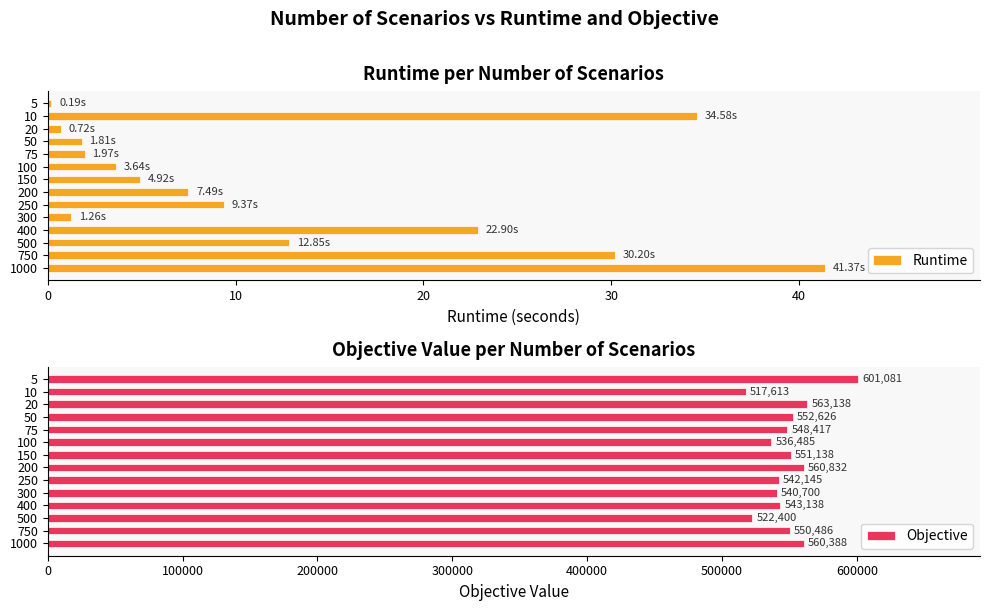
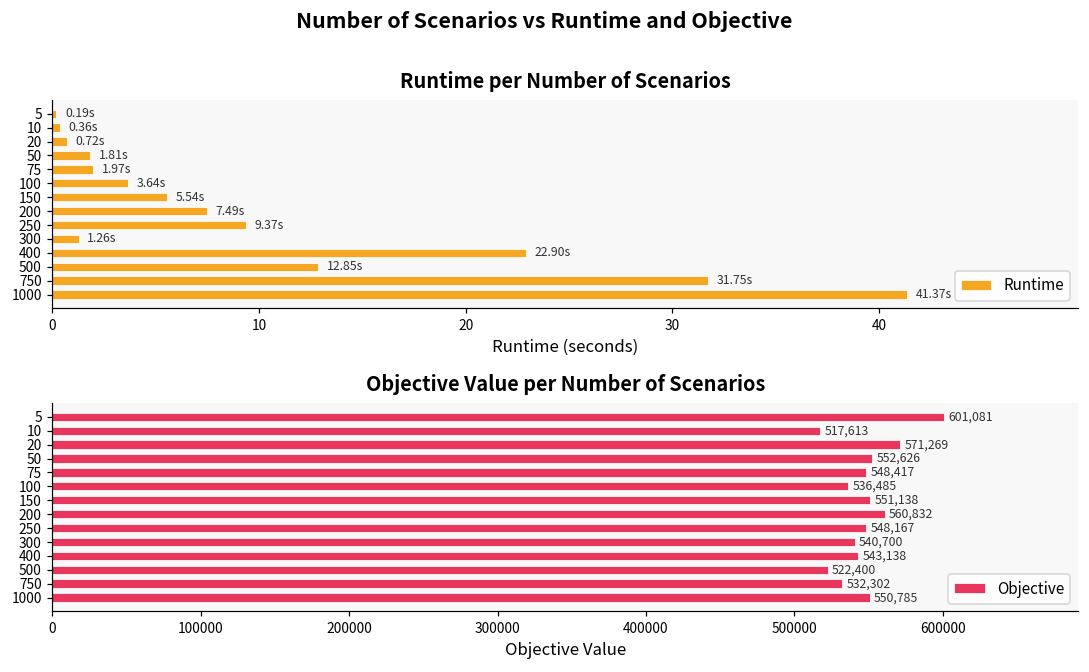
  {
    "Runtime per Number of Scenarios": {
      "Runtime": {
        "5": "0.19s",
-       "10": "34.58s",
+       "10": "0.36s",
        "20": "0.72s",
        "50": "1.81s",
        "75": "1.97s",
        "100": "3.64s",
-       "150": "4.92s",
+       "150": "5.54s",
        "200": "7.49s",
        "250": "9.37s",
        "300": "1.26s",
        "400": "22.90s",
        "500": "12.85s",
-       "750": "30.20s",
+       "750": "31.75s",
        "1000": "41.37s"
      }
    },
    "Objective Value per Number of Scenarios": {
      "5": "601,081",
      "10": "517,613",
-     "20": "563,138",
+     "20": "571,269",
      "50": "552,626",
      "75": "548,417",
      "100": "536,485",
      "150": "551,138",
      "200": "560,832",
-     "250": "542,145",
+     "250": "548,167",
      "300": "540,700",
      "400": "543,138",
      "500": "522,400",
-     "750": "550,486",
-     "1000": "560,388"
+     "750": "532,302",
+     "1000": "550,785"
    }
  }
